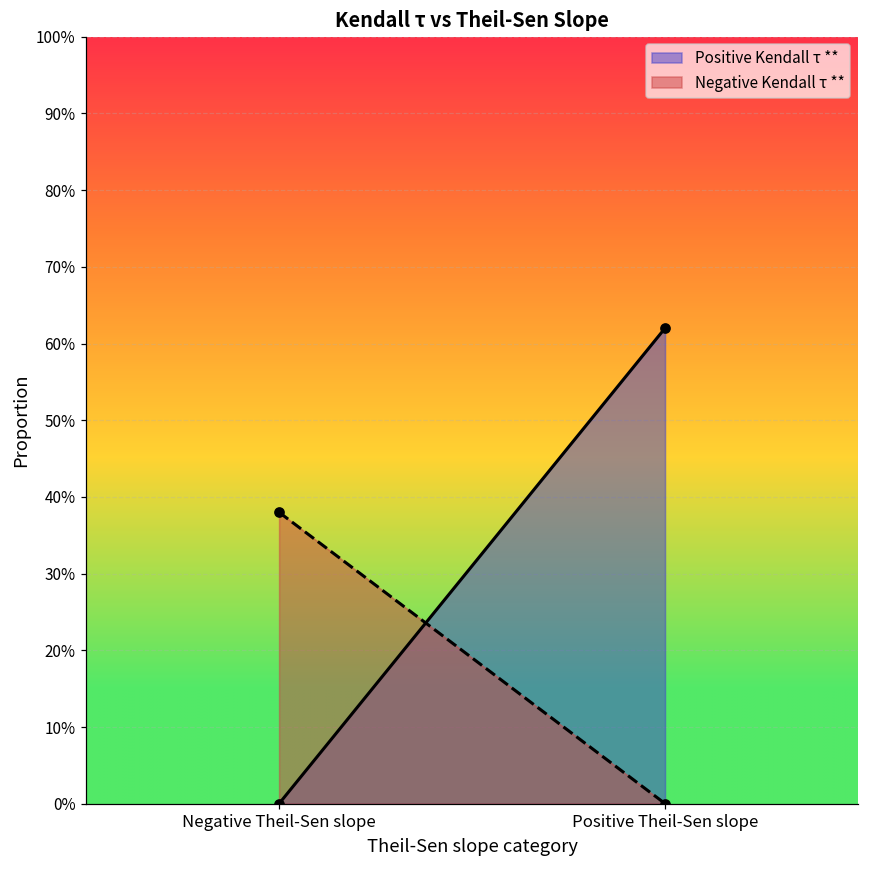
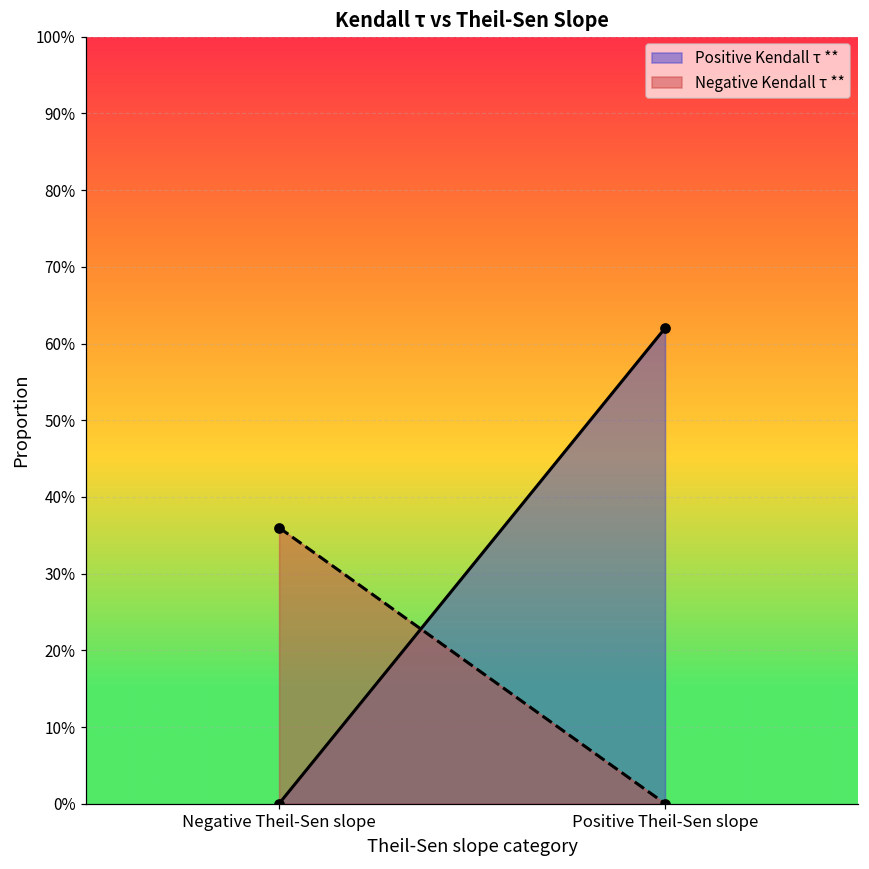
  {
    "Positive Kendall τ **": {
      "Negative Theil-Sen slope": "0%",
      "Positive Theil-Sen slope": "62%"
    },
    "Negative Kendall τ **": {
-     "Negative Theil-Sen slope": "38%",
+     "Negative Theil-Sen slope": "36%",
      "Positive Theil-Sen slope": "0%"
    }
  }
